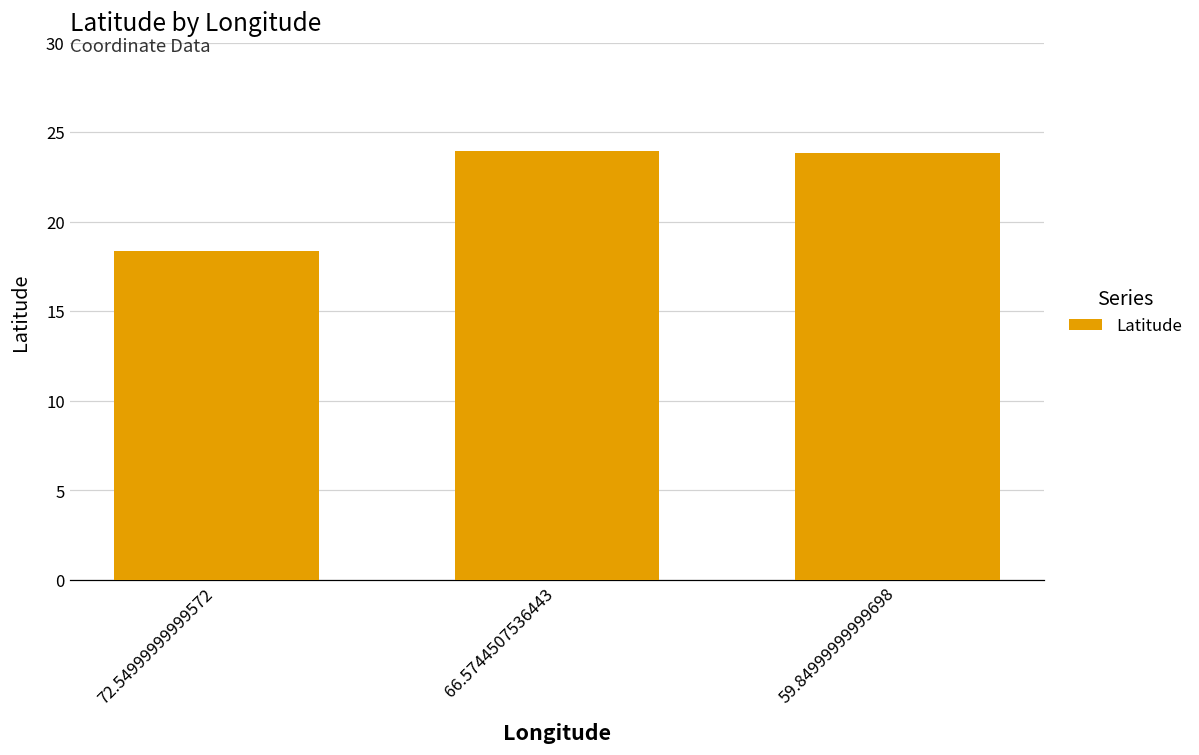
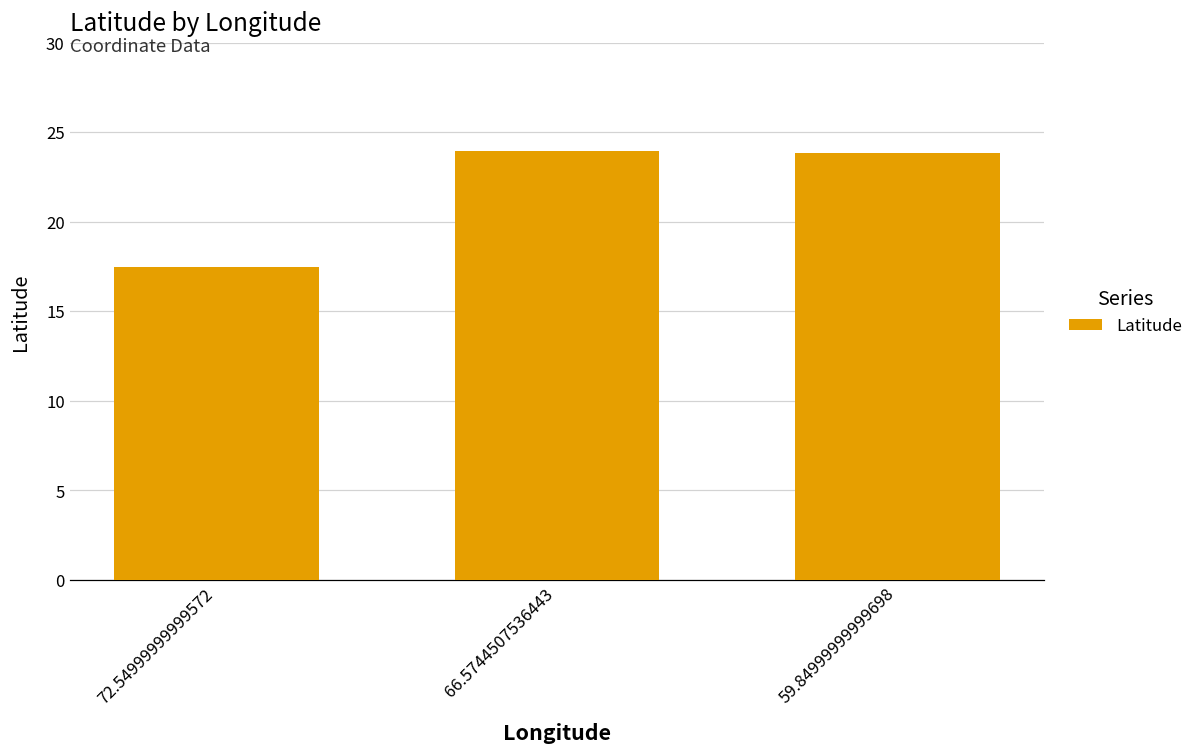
  {
-   "72.54999999999572": 18.4,
+   "72.54999999999572": 17.5,
    "66.5744507536443": 23.9,
    "59.84999999999698": 23.8
  }
